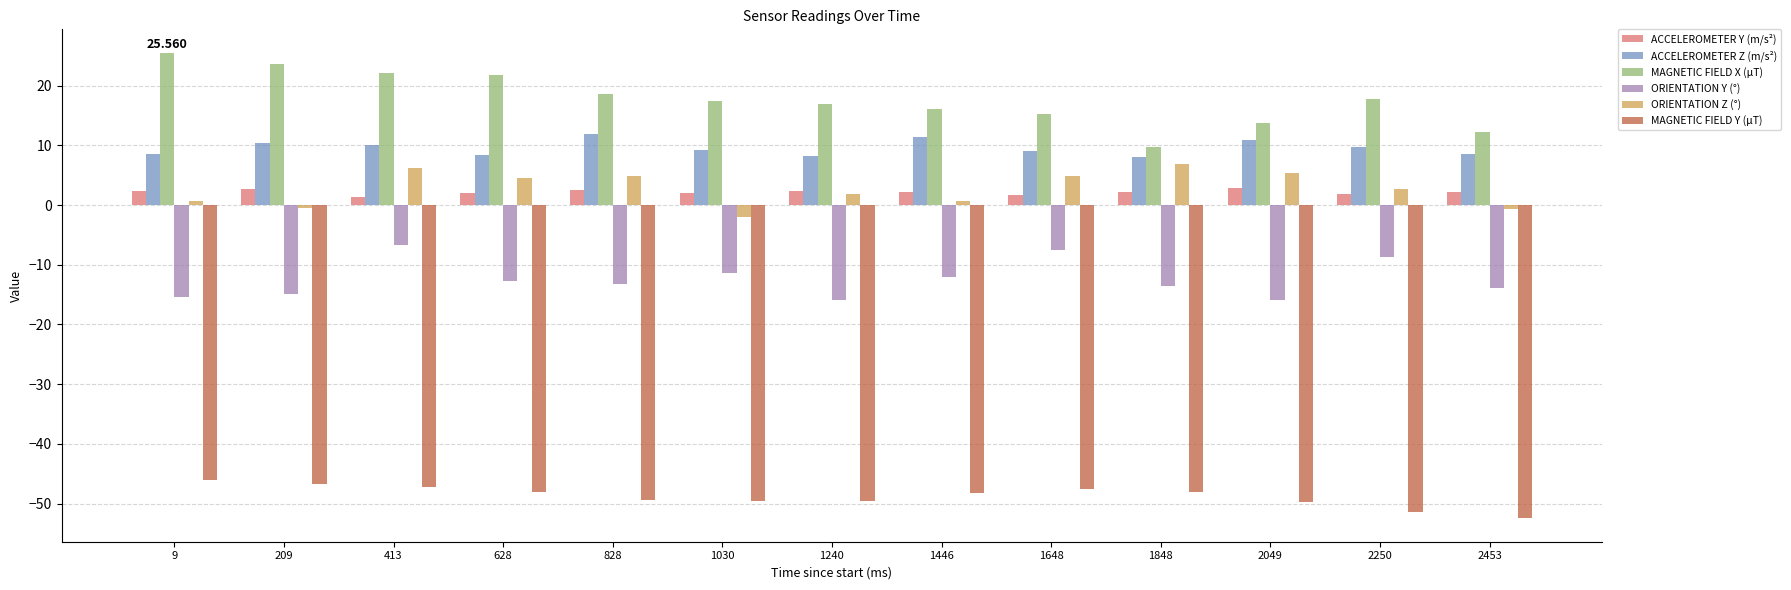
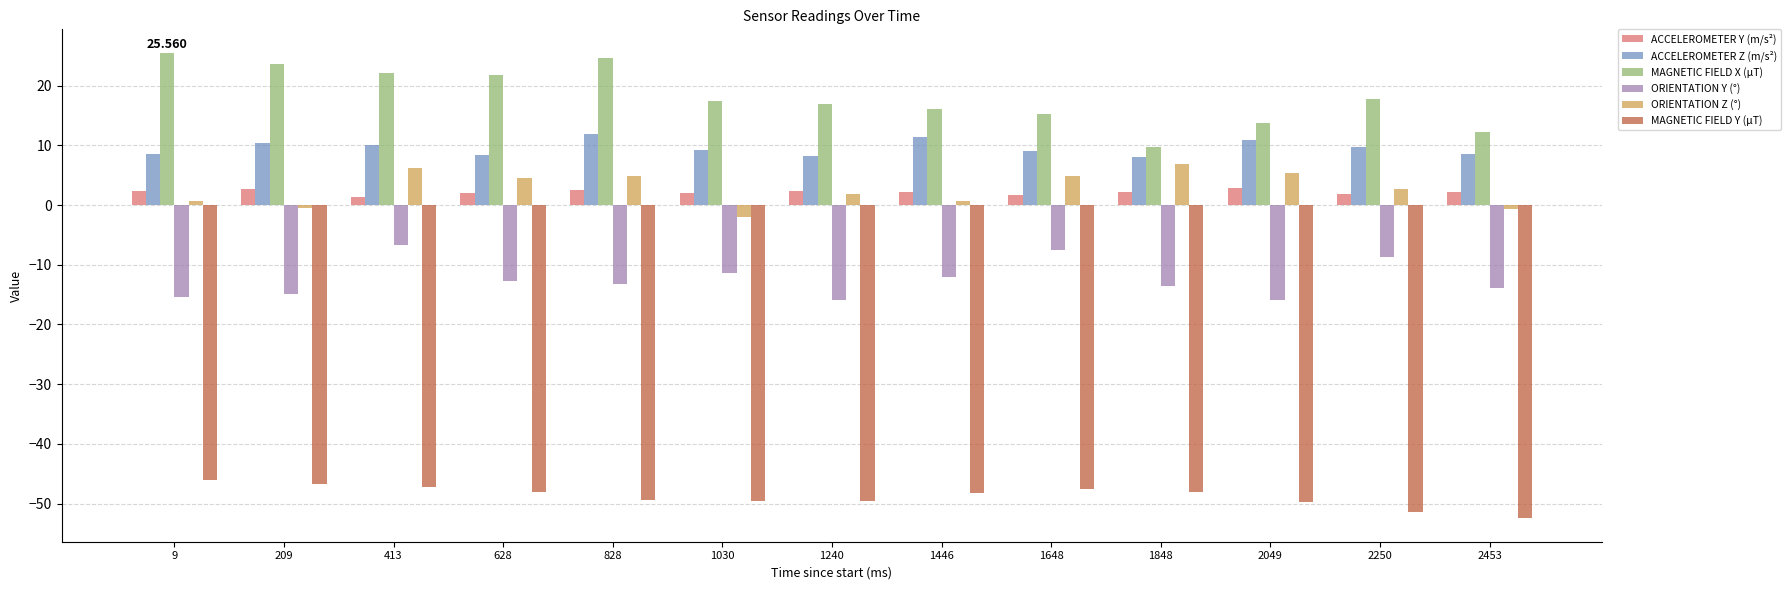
  {
    "MAGNETIC FIELD X (μT)": {
      "209": 24,
      "413": 22,
      "628": 22,
-     "828": 19,
+     "828": 25,
      "1030": 17,
      "1240": 17,
      "1446": 16,
      "1648": 15,
      "1848": 10,
      "2049": 14,
      "2250": 18,
      "2453": 12
    }
  }
